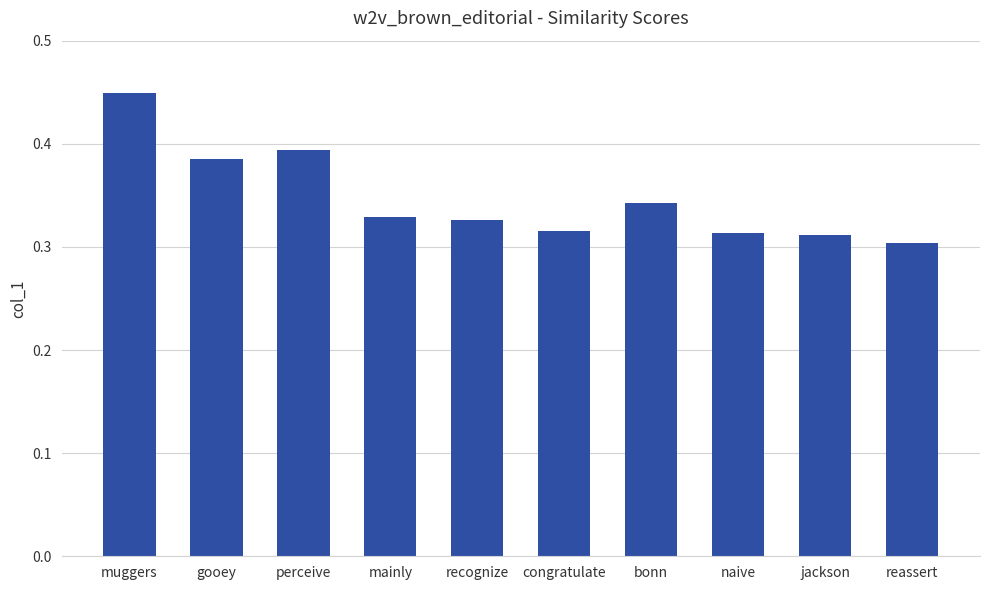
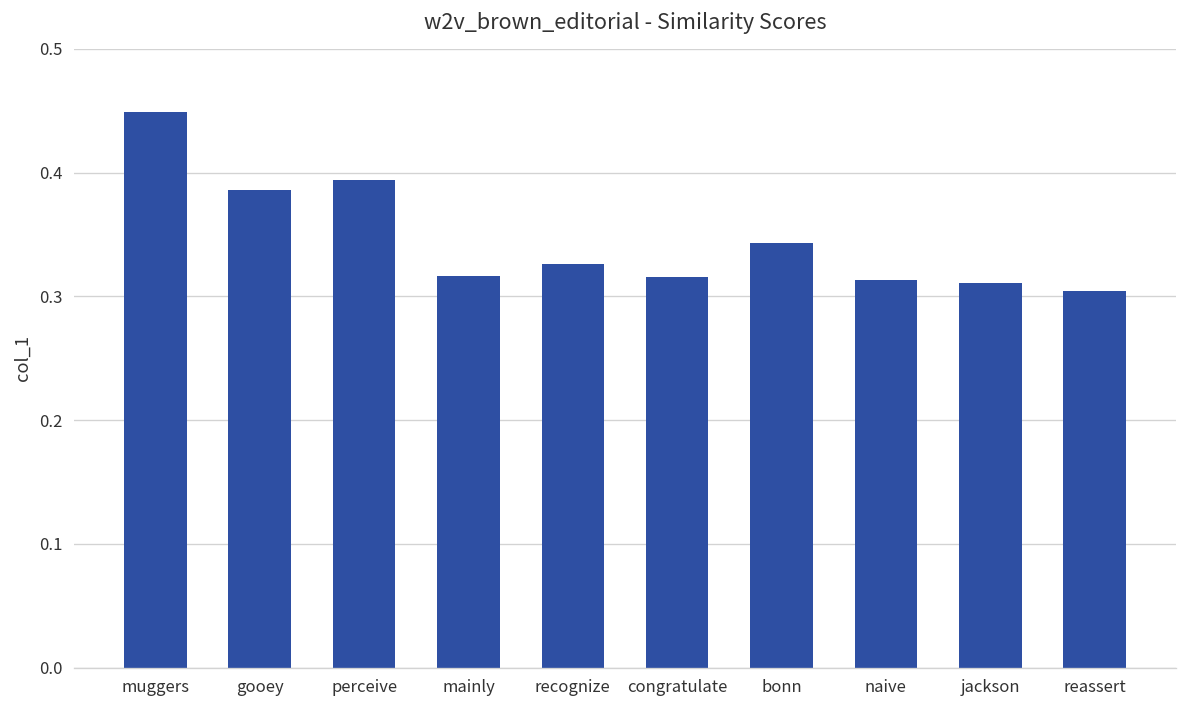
  {
    "muggers": 0.449,
    "gooey": 0.386,
    "perceive": 0.394,
-   "mainly": 0.329,
+   "mainly": 0.317,
    "recognize": 0.326,
    "congratulate": 0.315,
    "bonn": 0.343,
    "naive": 0.313,
    "jackson": 0.311,
    "reassert": 0.304
  }
